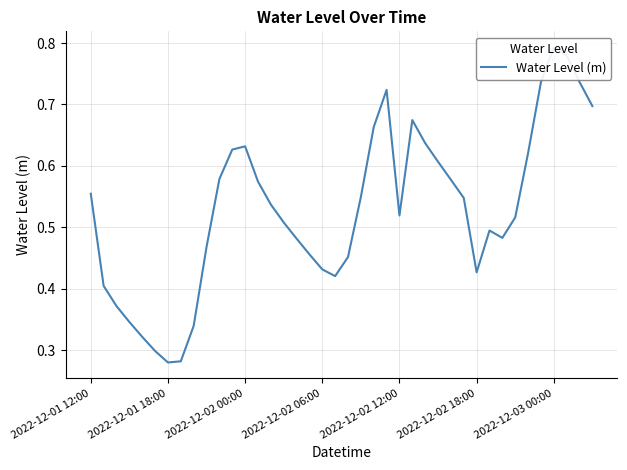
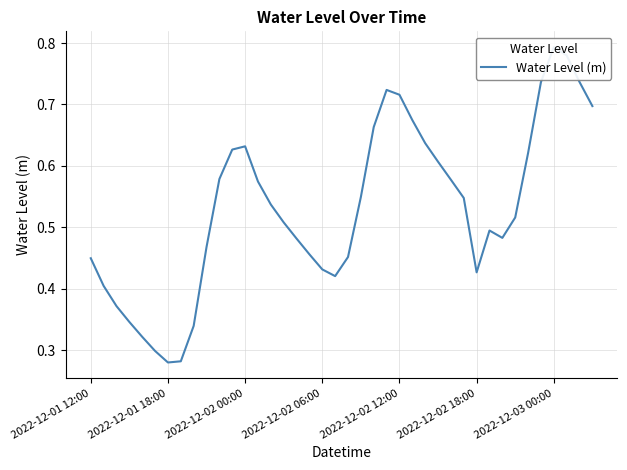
  {
-   "2022-12-01 12:00": 0.55,
+   "2022-12-01 12:00": 0.45,
    "2022-12-01 18:00": 0.28,
    "2022-12-02 00:00": 0.63,
    "2022-12-02 06:00": 0.43,
-   "2022-12-02 12:00": 0.52,
+   "2022-12-02 12:00": 0.72,
    "2022-12-02 18:00": 0.43
  }
